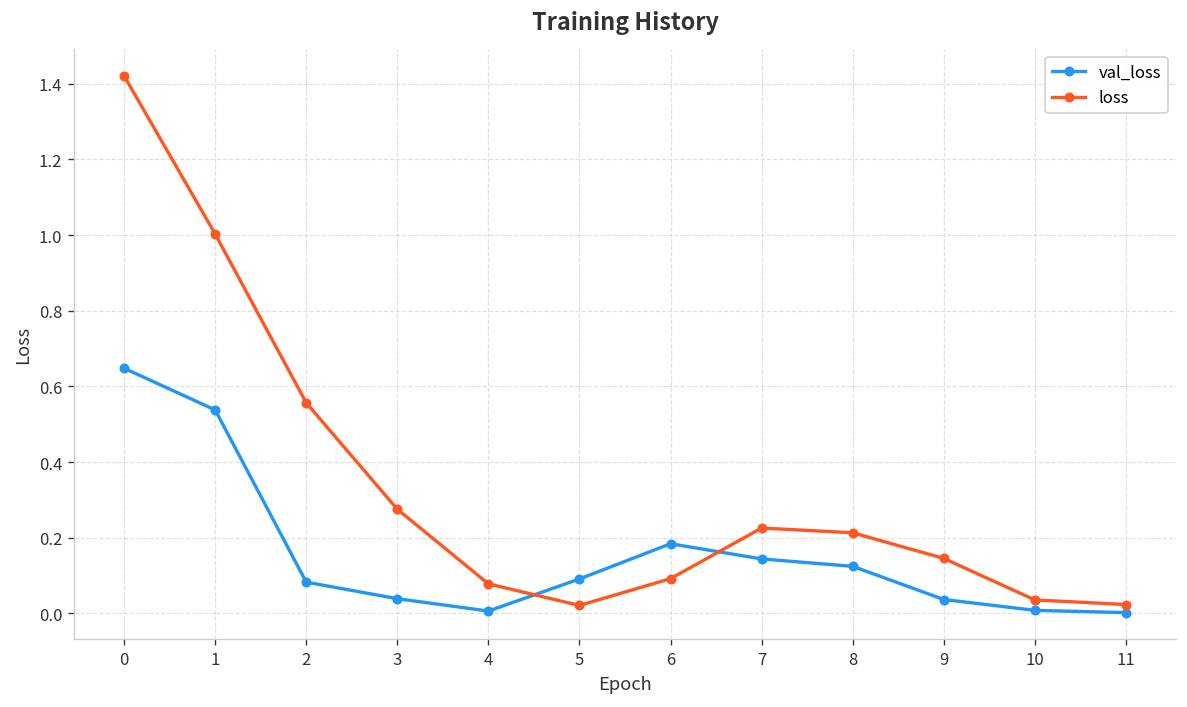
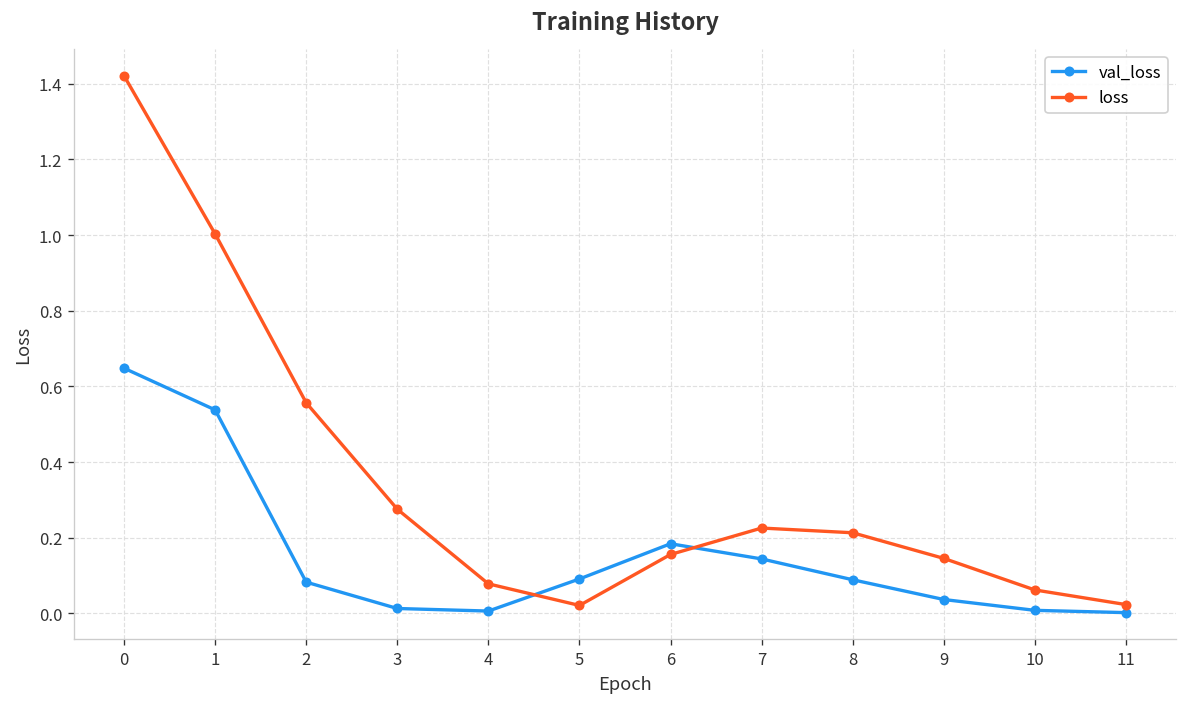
  {
    "val_loss": {
      "0": 0.65,
      "1": 0.54,
      "2": 0.08,
-     "3": 0.04,
+     "3": 0.01,
      "4": 0.01,
      "5": 0.09,
      "6": 0.18,
      "7": 0.14,
-     "8": 0.12,
+     "8": 0.09,
      "9": 0.04,
      "10": 0.01,
      "11": 0.00
    },
    "loss": {
      "0": 1.42,
      "1": 1.00,
      "2": 0.56,
      "3": 0.28,
      "4": 0.08,
      "5": 0.02,
-     "6": 0.09,
+     "6": 0.16,
      "7": 0.23,
      "8": 0.21,
      "9": 0.15,
-     "10": 0.04,
+     "10": 0.06,
      "11": 0.02
    }
  }
